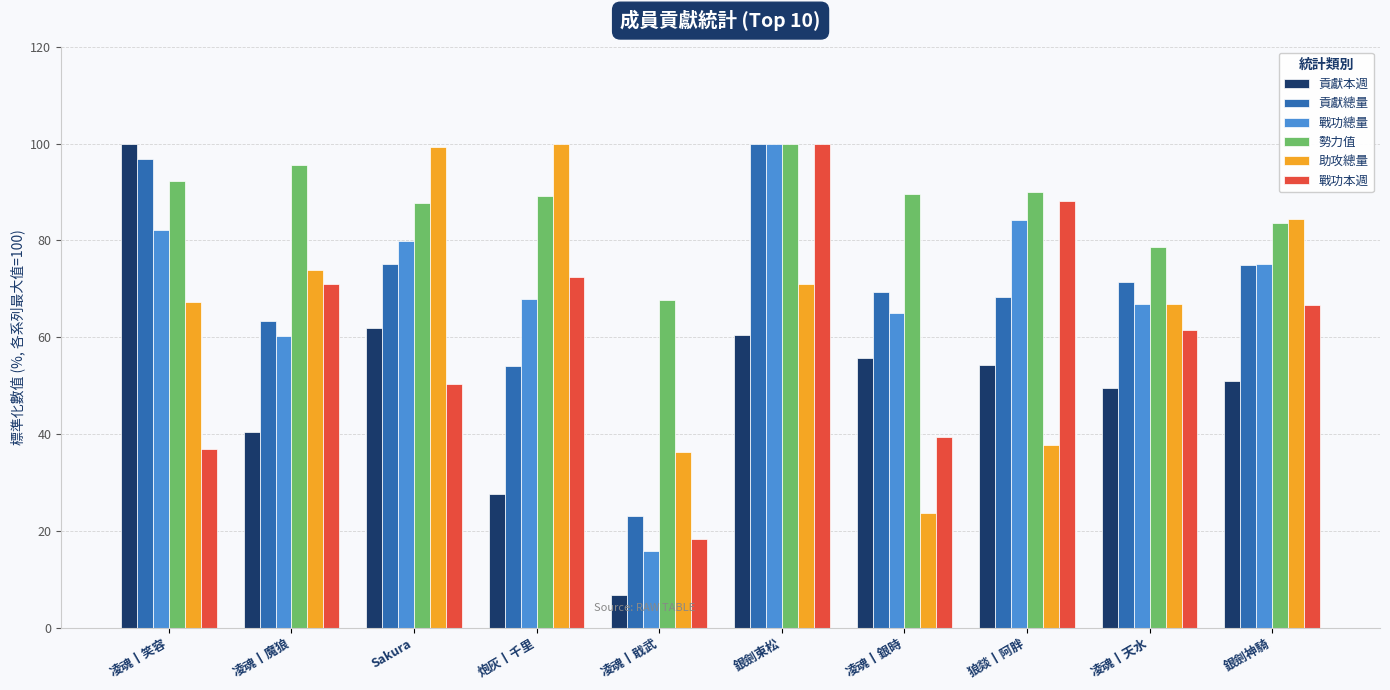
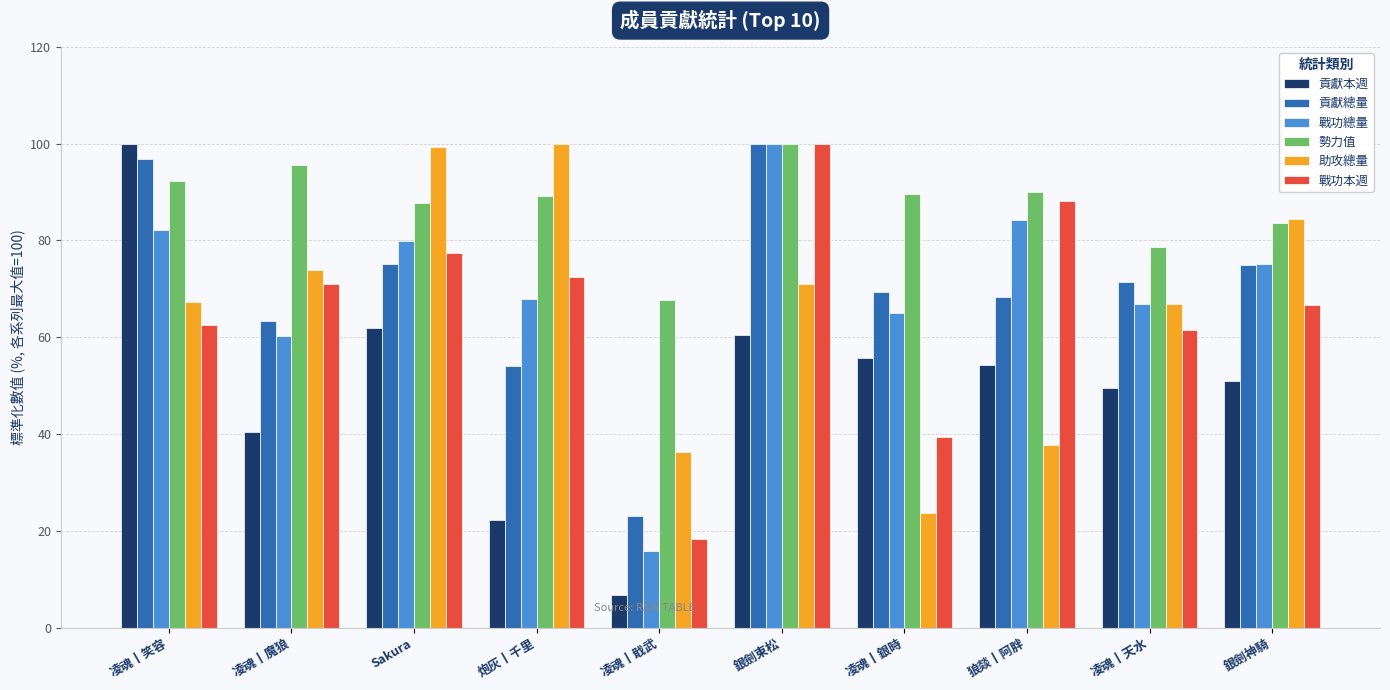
  {
    "貢獻本週": {
      "凌魂丨笑容": 100,
      "凌魂丨魔狼": 40,
      "Sakura": 62,
-     "炮灰丨千里": 28,
+     "炮灰丨千里": 22,
      "凌魂丨戢武": 7,
      "銀劍東松": 60,
      "凌魂丨銀時": 56,
      "狼燚丨阿胖": 54,
      "凌魂丨天水": 49,
      "銀劍神騎": 51
    },
    "勢力值": {
      "凌魂丨笑容": 92,
      "凌魂丨魔狼": 96,
      "Sakura": 88,
      "炮灰丨千里": 89,
      "凌魂丨戢武": 68,
      "銀劍東松": 100,
      "凌魂丨銀時": 90,
      "狼燚丨阿胖": 90,
      "凌魂丨天水": 79,
      "銀劍神騎": 84
    },
    "助攻總量": {
      "凌魂丨笑容": 67,
      "凌魂丨魔狼": 74,
      "Sakura": 99,
      "炮灰丨千里": 100,
      "凌魂丨戢武": 36,
      "銀劍東松": 71,
      "凌魂丨銀時": 24,
      "狼燚丨阿胖": 38,
      "凌魂丨天水": 67,
      "銀劍神騎": 84
    },
    "戰功本週": {
-     "凌魂丨笑容": 37,
+     "凌魂丨笑容": 62,
      "凌魂丨魔狼": 71,
-     "Sakura": 50,
+     "Sakura": 77,
      "炮灰丨千里": 72,
      "凌魂丨戢武": 18,
      "銀劍東松": 100,
      "凌魂丨銀時": 39,
      "狼燚丨阿胖": 88,
      "凌魂丨天水": 61,
      "銀劍神騎": 67
    }
  }
